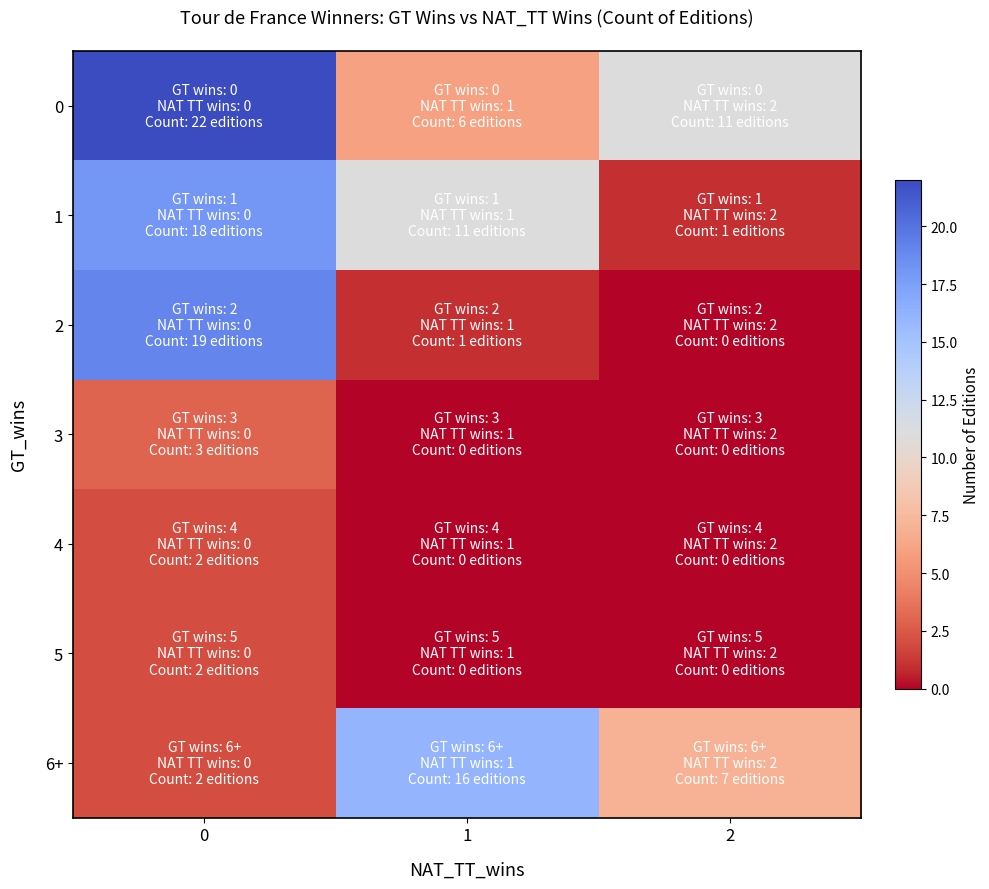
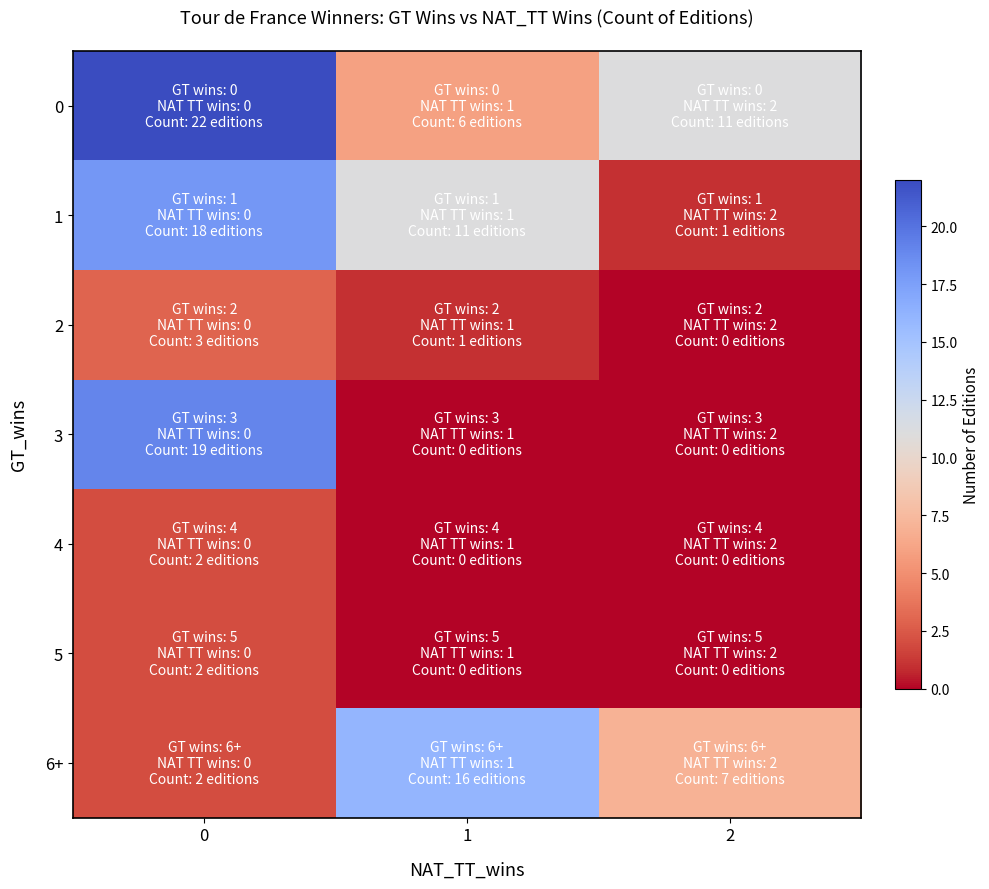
  {
    "2": {
-     "0": 19
+     "0": 3
    },
    "3": {
-     "0": 3
+     "0": 19
    }
  }
